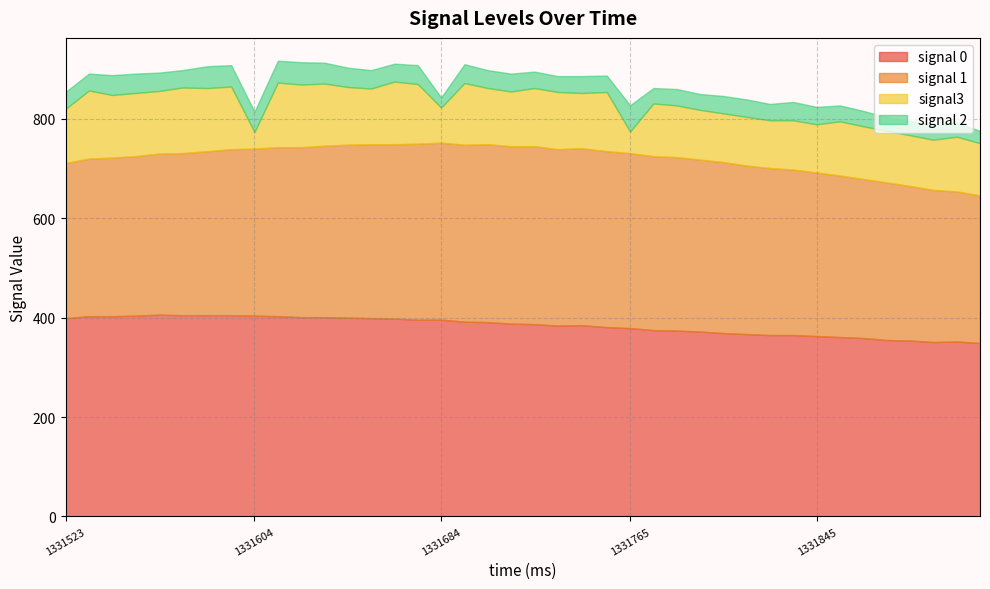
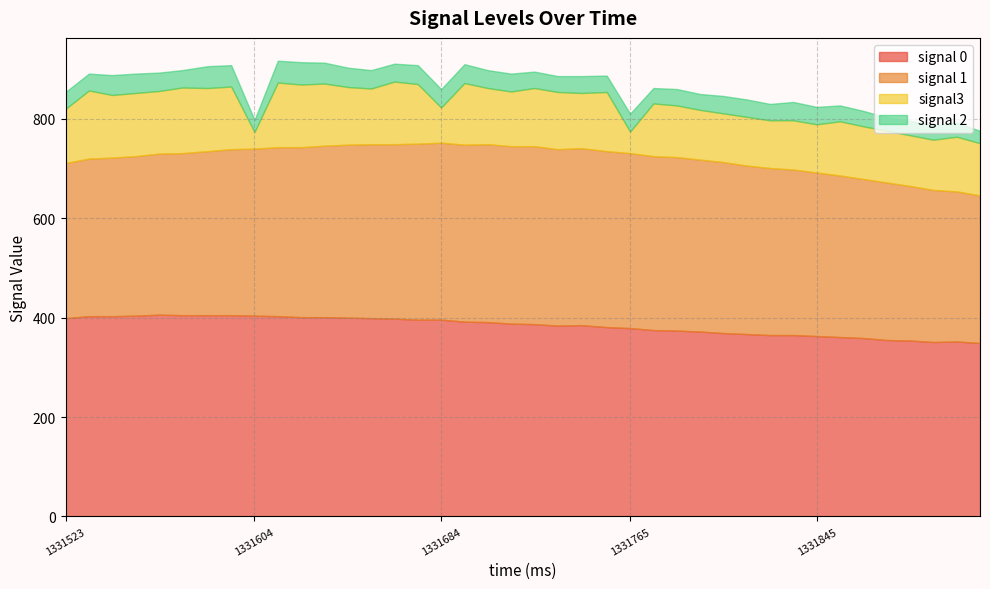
  {
    "signal3": {
      "1331523": 110,
      "1331604": 30,
      "1331684": 70,
      "1331765": 40,
      "1331845": 100
    },
    "signal 2": {
      "1331523": 30,
-     "1331604": 40,
-     "1331684": 20,
-     "1331765": 50,
+     "1331604": 20,
+     "1331684": 40,
+     "1331765": 40,
      "1331845": 40
    }
  }
